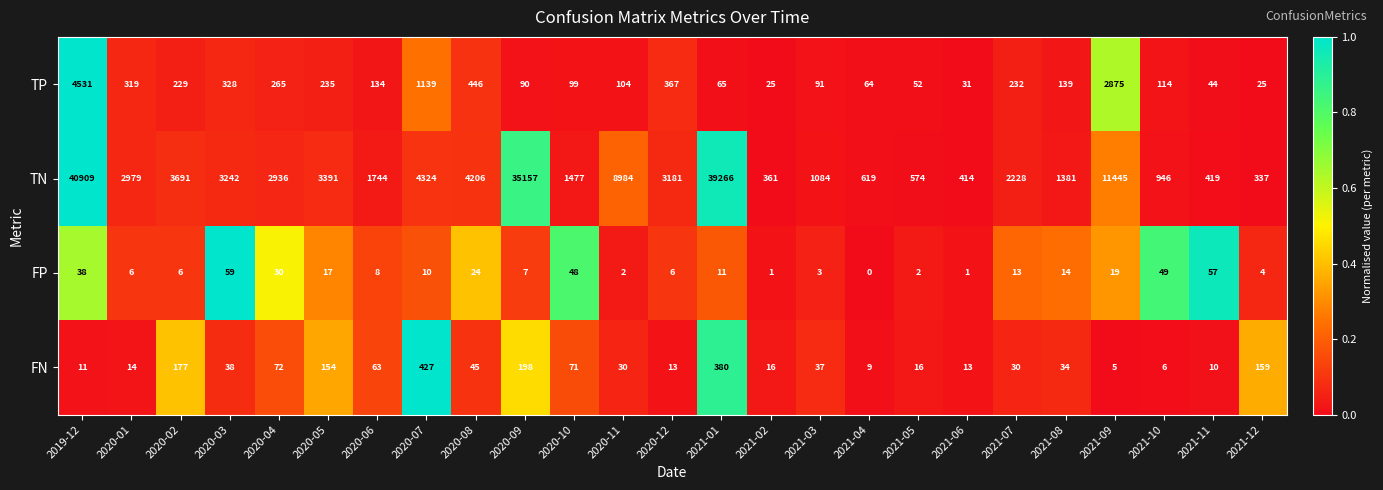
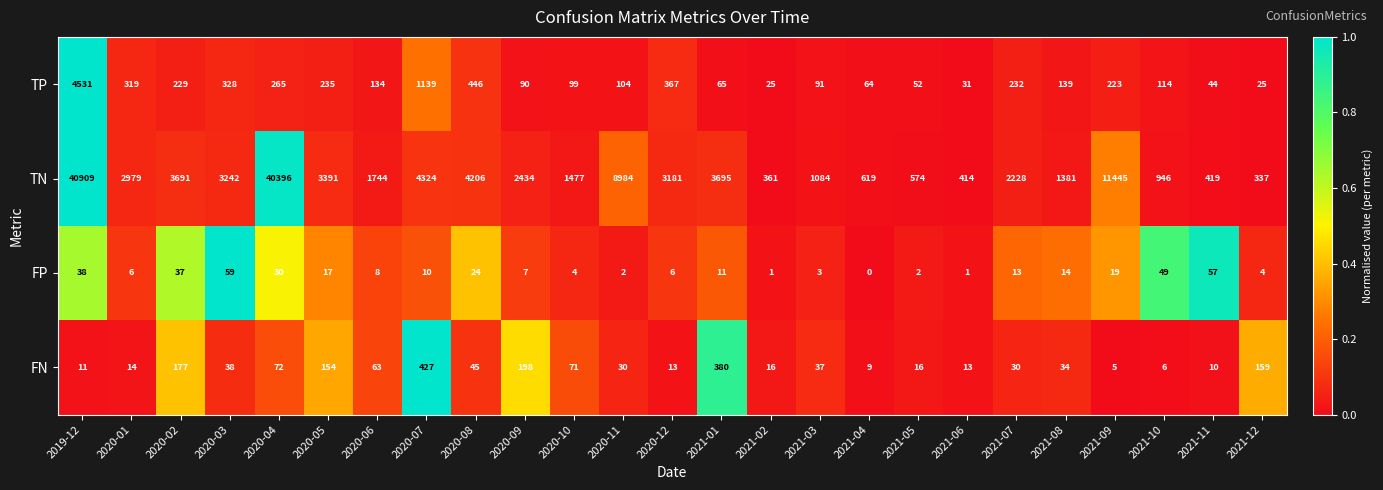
  {
    "TP": {
      "2019-12": 4531,
      "2020-01": 319,
      "2020-02": 229,
      "2020-03": 328,
      "2020-04": 265,
      "2020-05": 235,
      "2020-06": 134,
      "2020-07": 1139,
      "2020-08": 446,
      "2020-09": 90,
      "2020-10": 99,
      "2020-11": 104,
      "2020-12": 367,
      "2021-01": 65,
      "2021-02": 25,
      "2021-03": 91,
      "2021-04": 64,
      "2021-05": 52,
      "2021-06": 31,
      "2021-07": 232,
      "2021-08": 139,
-     "2021-09": 2875,
+     "2021-09": 223,
      "2021-10": 114,
      "2021-11": 44,
      "2021-12": 25
    },
    "TN": {
      "2019-12": 40909,
      "2020-01": 2979,
      "2020-02": 3691,
      "2020-03": 3242,
-     "2020-04": 2936,
+     "2020-04": 40396,
      "2020-05": 3391,
      "2020-06": 1744,
      "2020-07": 4324,
      "2020-08": 4206,
-     "2020-09": 35157,
+     "2020-09": 2434,
      "2020-10": 1477,
      "2020-11": 8984,
      "2020-12": 3181,
-     "2021-01": 39266,
+     "2021-01": 3695,
      "2021-02": 361,
      "2021-03": 1084,
      "2021-04": 619,
      "2021-05": 574,
      "2021-06": 414,
      "2021-07": 2228,
      "2021-08": 1381,
      "2021-09": 11445,
      "2021-10": 946,
      "2021-11": 419,
      "2021-12": 337
    },
    "FP": {
      "2019-12": 38,
      "2020-01": 6,
-     "2020-02": 6,
+     "2020-02": 37,
      "2020-03": 59,
      "2020-04": 30,
      "2020-05": 17,
      "2020-06": 8,
      "2020-07": 10,
      "2020-08": 24,
      "2020-09": 7,
-     "2020-10": 48,
+     "2020-10": 4,
      "2020-11": 2,
      "2020-12": 6,
      "2021-01": 11,
      "2021-02": 1,
      "2021-03": 3,
      "2021-04": 0,
      "2021-05": 2,
      "2021-06": 1,
      "2021-07": 13,
      "2021-08": 14,
      "2021-09": 19,
      "2021-10": 49,
      "2021-11": 57,
      "2021-12": 4
    },
    "FN": {
      "2019-12": 11,
      "2020-01": 14,
      "2020-02": 177,
      "2020-03": 38,
      "2020-04": 72,
      "2020-05": 154,
      "2020-06": 63,
      "2020-07": 427,
      "2020-08": 45,
      "2020-09": 198,
      "2020-10": 71,
      "2020-11": 30,
      "2020-12": 13,
      "2021-01": 380,
      "2021-02": 16,
      "2021-03": 37,
      "2021-04": 9,
      "2021-05": 16,
      "2021-06": 13,
      "2021-07": 30,
      "2021-08": 34,
      "2021-09": 5,
      "2021-10": 6,
      "2021-11": 10,
      "2021-12": 159
    }
  }
